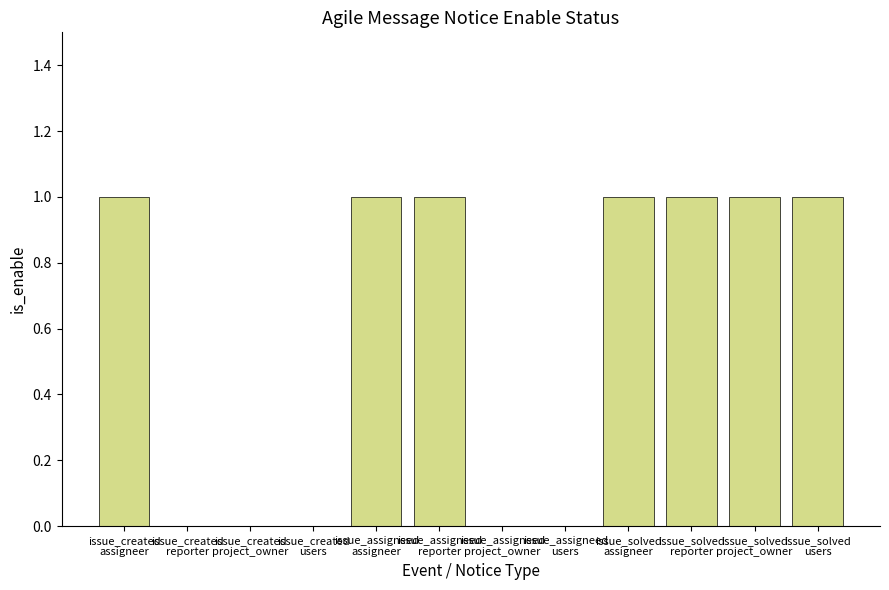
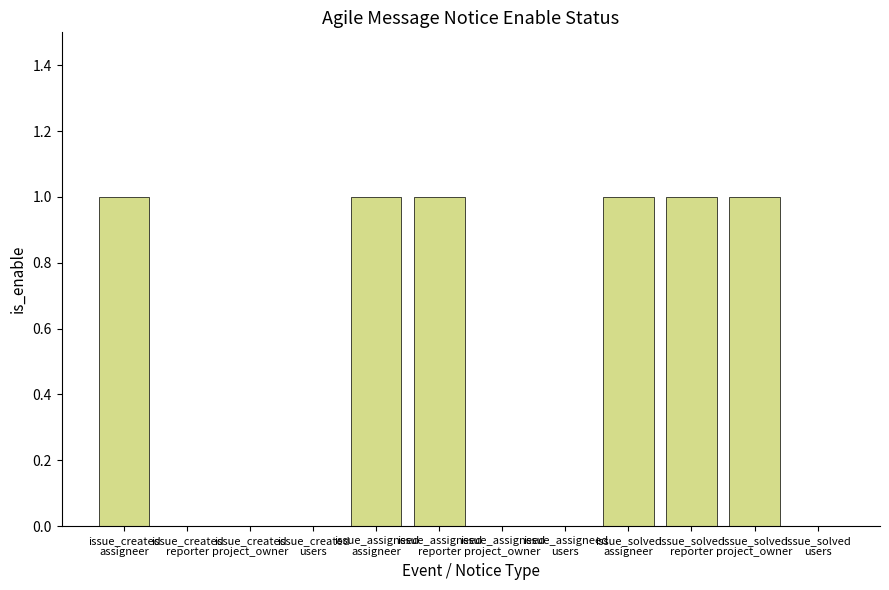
  {
    "issue_created assigneer": 1,
    "issue_solved reporter": 1,
    "issue_solved project_owner": 1,
-   "issue_solved users": 1
+   "issue_solved users": 0
  }
